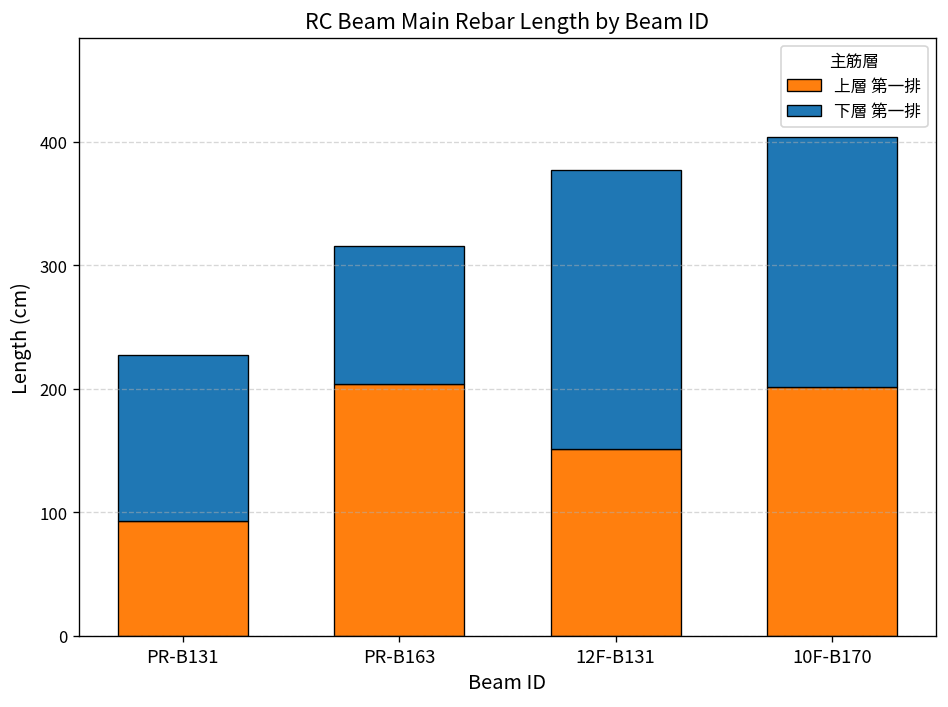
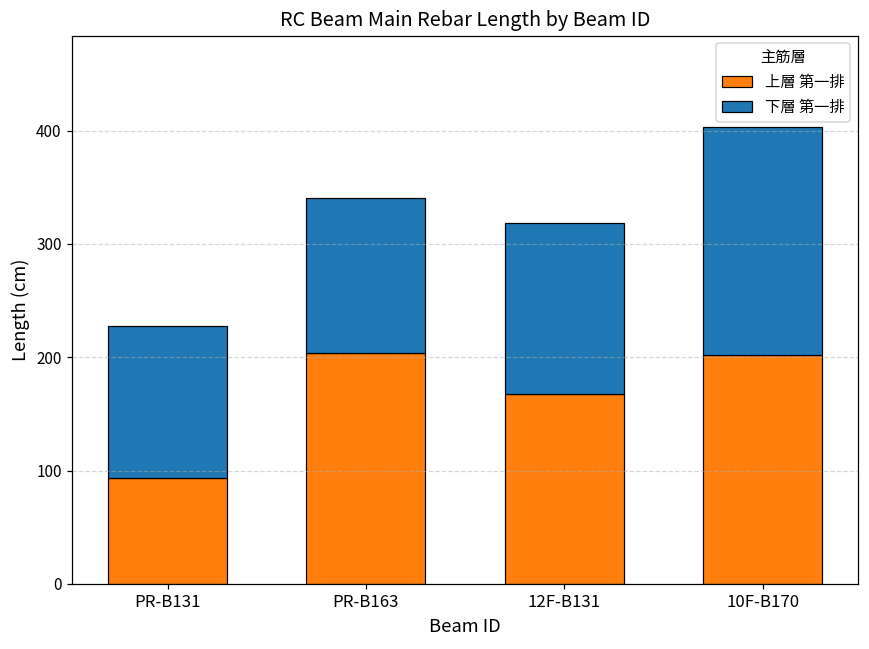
  {
    "上層 第一排": {
      "PR-B131": 93,
      "PR-B163": 204,
-     "12F-B131": 151,
+     "12F-B131": 167,
      "10F-B170": 202
    },
    "下層 第一排": {
      "PR-B131": 134,
-     "PR-B163": 112,
-     "12F-B131": 226,
+     "PR-B163": 137,
+     "12F-B131": 151,
      "10F-B170": 202
    }
  }
